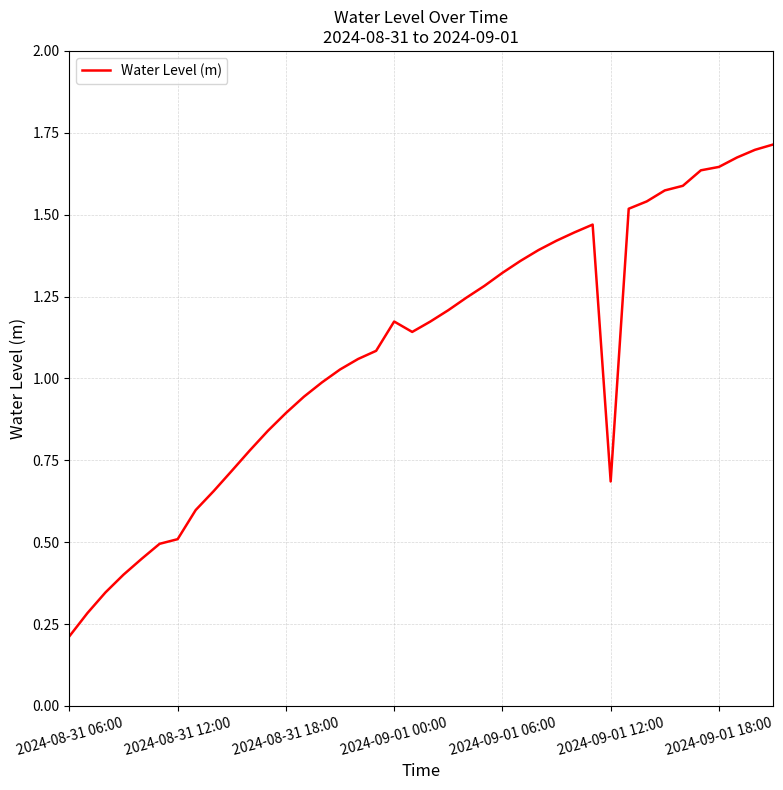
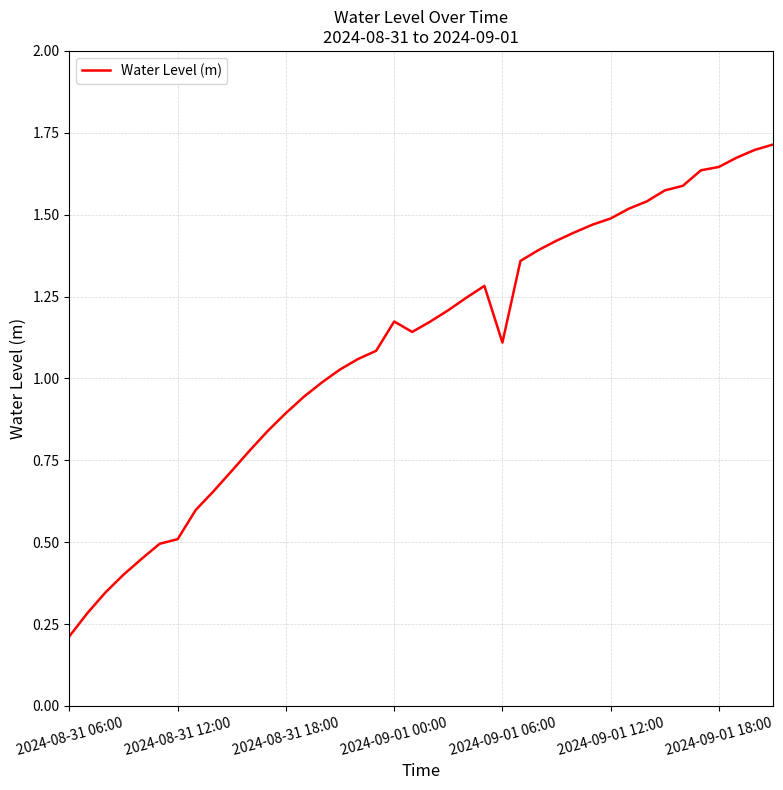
  {
    "2024-08-31 06:00": 0.21,
    "2024-08-31 12:00": 0.51,
    "2024-08-31 18:00": 0.89,
    "2024-09-01 00:00": 1.17,
-   "2024-09-01 06:00": 1.32,
-   "2024-09-01 12:00": 0.69,
+   "2024-09-01 06:00": 1.11,
+   "2024-09-01 12:00": 1.49,
    "2024-09-01 18:00": 1.65
  }
